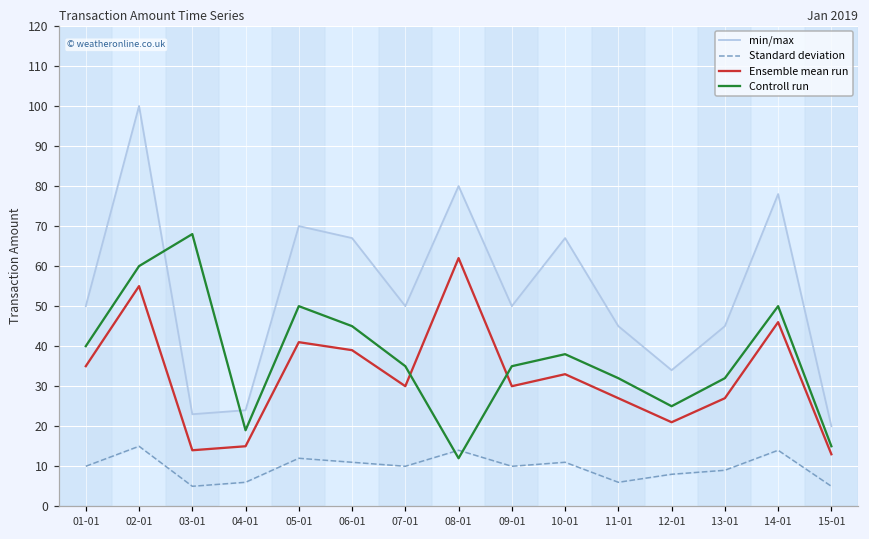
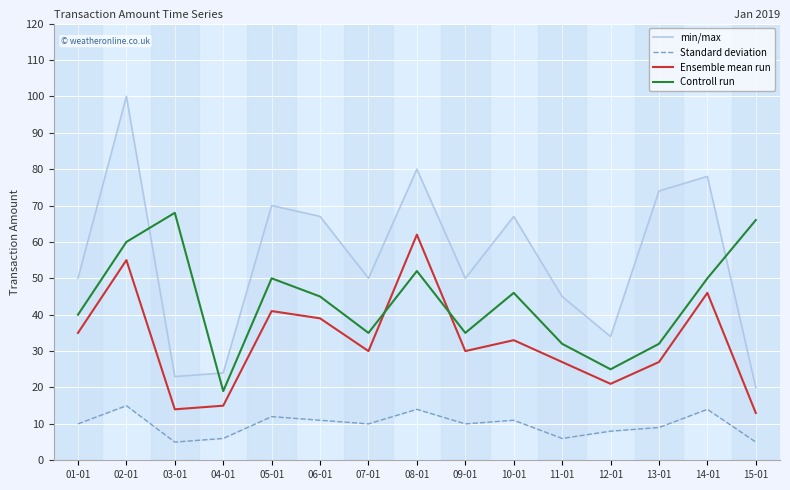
  {
    "min/max": {
      "01-01": 50,
      "02-01": 100,
      "03-01": 23,
      "04-01": 24,
      "05-01": 70,
      "06-01": 67,
      "07-01": 50,
      "08-01": 80,
      "09-01": 50,
      "10-01": 67,
      "11-01": 45,
      "12-01": 34,
-     "13-01": 45,
+     "13-01": 74,
      "14-01": 78,
      "15-01": 20
    },
    "Standard deviation": {
      "01-01": 10,
      "02-01": 15,
      "03-01": 5,
      "04-01": 6,
      "05-01": 12,
      "06-01": 11,
      "07-01": 10,
      "08-01": 14,
      "09-01": 10,
      "10-01": 11,
      "11-01": 6,
      "12-01": 8,
      "13-01": 9,
      "14-01": 14,
      "15-01": 5
    },
    "Ensemble mean run": {
      "01-01": 35,
      "02-01": 55,
      "03-01": 14,
      "04-01": 15,
      "05-01": 41,
      "06-01": 39,
      "07-01": 30,
      "08-01": 62,
      "09-01": 30,
      "10-01": 33,
      "11-01": 27,
      "12-01": 21,
      "13-01": 27,
      "14-01": 46,
      "15-01": 13
    },
    "Controll run": {
      "01-01": 40,
      "02-01": 60,
      "03-01": 68,
      "04-01": 19,
      "05-01": 50,
      "06-01": 45,
      "07-01": 35,
-     "08-01": 12,
+     "08-01": 52,
      "09-01": 35,
-     "10-01": 38,
+     "10-01": 46,
      "11-01": 32,
      "12-01": 25,
      "13-01": 32,
      "14-01": 50,
-     "15-01": 15
+     "15-01": 66
    }
  }
